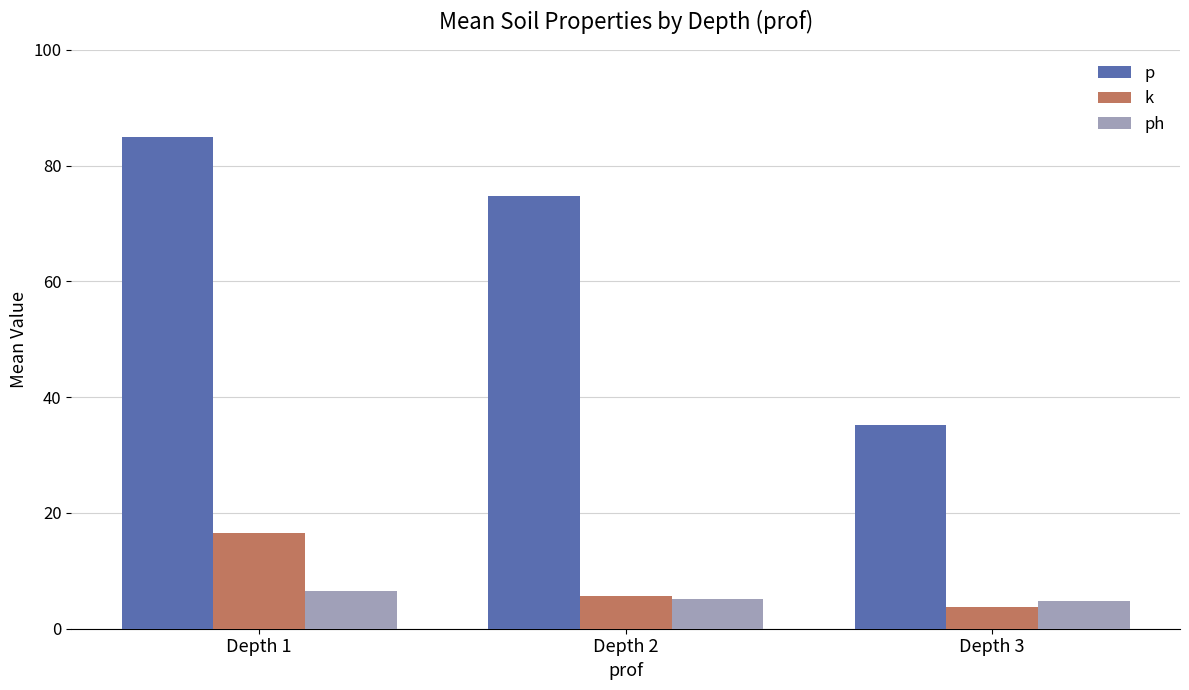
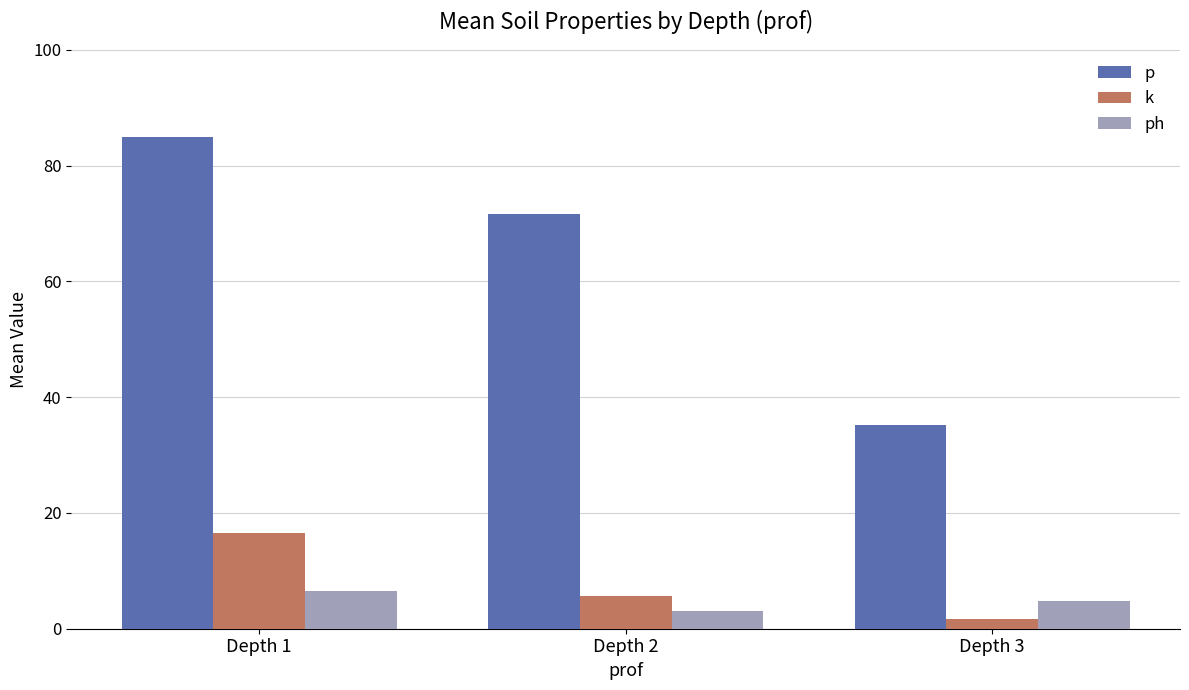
  {
    "p": {
      "Depth 1": 85,
-     "Depth 2": 75,
+     "Depth 2": 72,
      "Depth 3": 35
    },
    "k": {
      "Depth 1": 16,
      "Depth 2": 6,
-     "Depth 3": 4
+     "Depth 3": 2
    },
    "ph": {
      "Depth 1": 6,
-     "Depth 2": 5,
+     "Depth 2": 3,
      "Depth 3": 5
    }
  }
